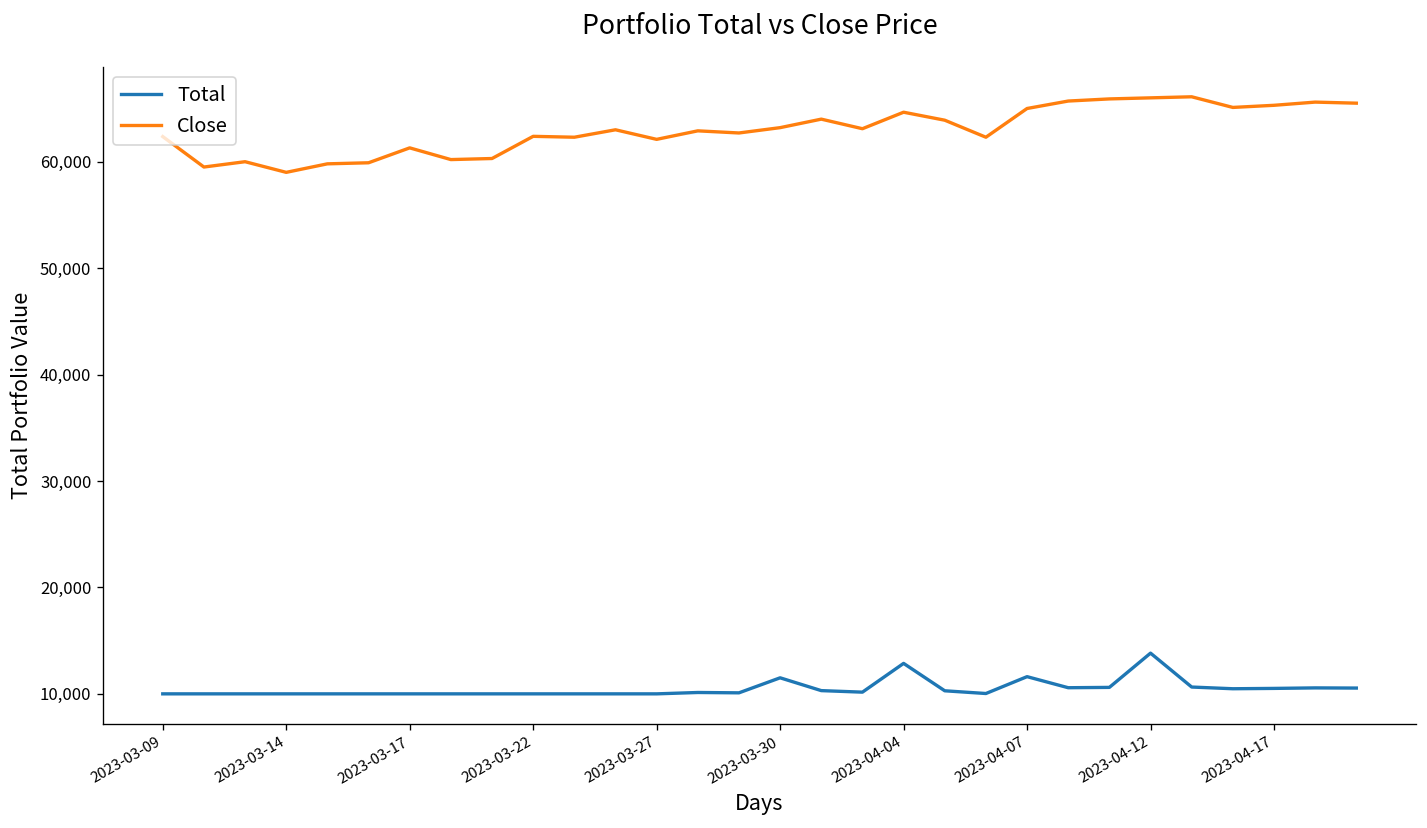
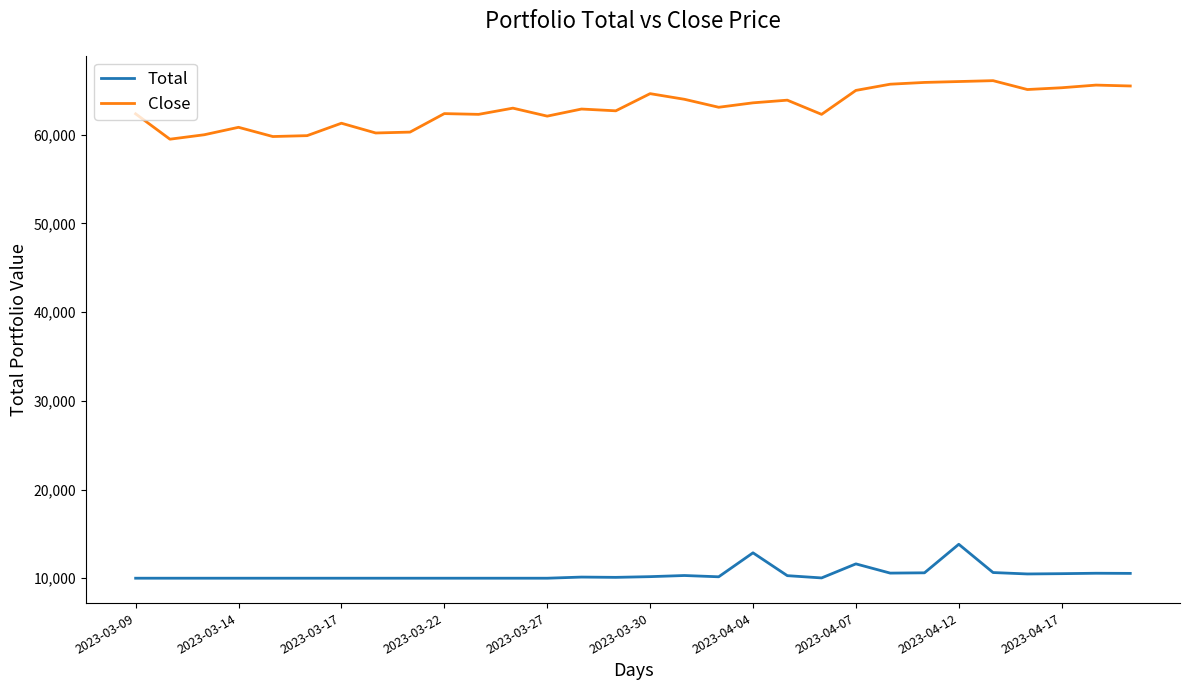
  {
    "Total": {
      "2023-03-09": "10,000",
      "2023-03-14": "10,000",
      "2023-03-17": "10,000",
      "2023-03-22": "10,000",
      "2023-03-27": "10,000",
-     "2023-03-30": "12,000",
+     "2023-03-30": "10,000",
      "2023-04-04": "13,000",
      "2023-04-07": "12,000",
      "2023-04-12": "14,000",
      "2023-04-17": "11,000"
    },
    "Close": {
-     "2023-03-14": "59,000",
+     "2023-03-14": "61,000",
      "2023-03-17": "61,000",
      "2023-03-22": "62,000",
      "2023-03-27": "62,000",
-     "2023-03-30": "63,000",
-     "2023-04-04": "65,000",
+     "2023-03-30": "65,000",
+     "2023-04-04": "64,000",
      "2023-04-07": "65,000",
      "2023-04-12": "66,000",
      "2023-04-17": "65,000"
    }
  }
